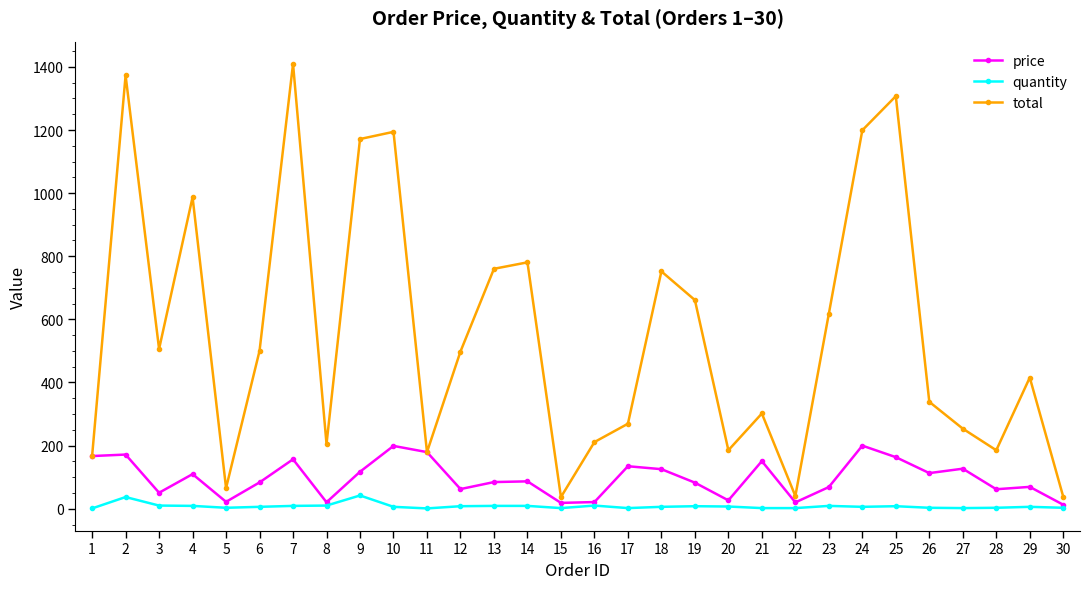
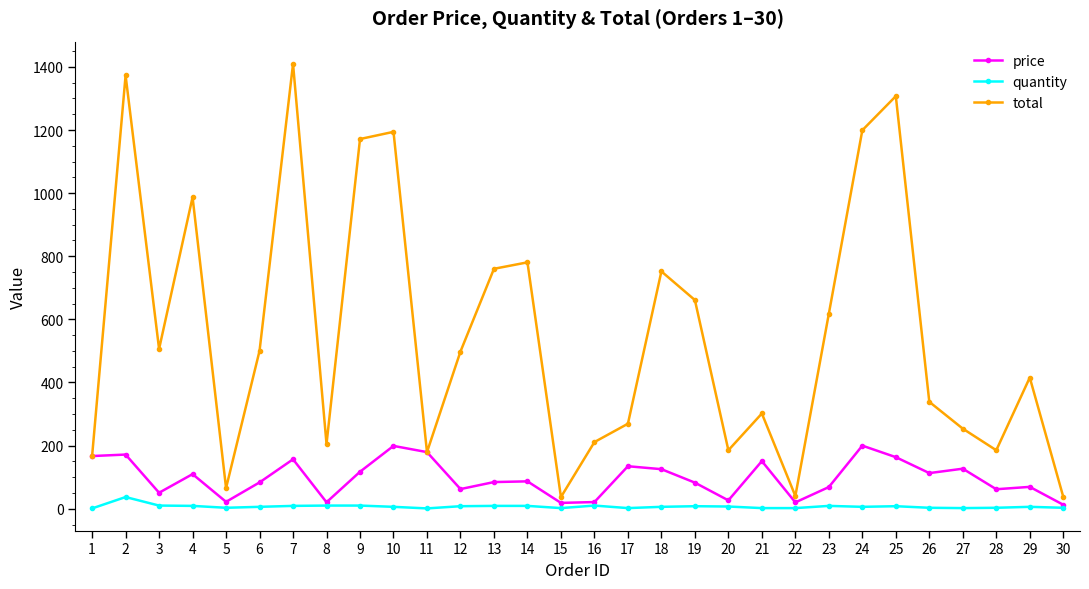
  {
    "price": {
      "2": 170,
      "3": 50,
      "4": 110,
      "5": 20,
      "6": 80,
      "7": 160,
      "8": 20,
      "9": 120,
      "10": 200,
      "12": 60,
      "13": 80,
      "14": 90,
      "15": 20,
      "16": 20,
      "17": 130,
      "18": 130,
      "19": 80,
      "20": 30,
      "21": 150,
      "22": 20,
      "23": 70,
      "24": 200,
      "25": 160,
      "26": 110,
      "27": 130,
      "28": 60,
      "29": 70,
      "30": 10
    },
    "quantity": {
      "1": 0,
      "2": 40,
      "3": 10,
      "4": 10,
      "5": 0,
      "6": 10,
      "7": 10,
      "8": 10,
-     "9": 40,
+     "9": 10,
      "10": 10,
      "11": 0,
      "12": 10,
      "13": 10,
      "14": 10,
      "15": 0,
      "16": 10,
      "17": 0,
      "18": 10,
      "19": 10,
      "20": 10,
      "21": 0,
      "22": 0,
      "23": 10,
      "24": 10,
      "25": 10,
      "26": 0,
      "27": 0,
      "28": 0,
      "29": 10,
      "30": 0
    },
    "total": {
      "2": 1370,
      "3": 510,
      "4": 990,
      "5": 70,
      "6": 500,
      "7": 1410,
      "8": 210,
      "9": 1170,
      "10": 1190,
      "12": 500,
      "13": 760,
      "14": 780,
      "15": 40,
      "16": 210,
      "17": 270,
      "18": 750,
      "19": 660,
      "20": 190,
      "21": 300,
      "22": 40,
      "23": 620,
      "24": 1200,
      "25": 1310,
      "26": 340,
      "27": 250,
      "28": 190,
      "29": 420,
      "30": 40
    }
  }
